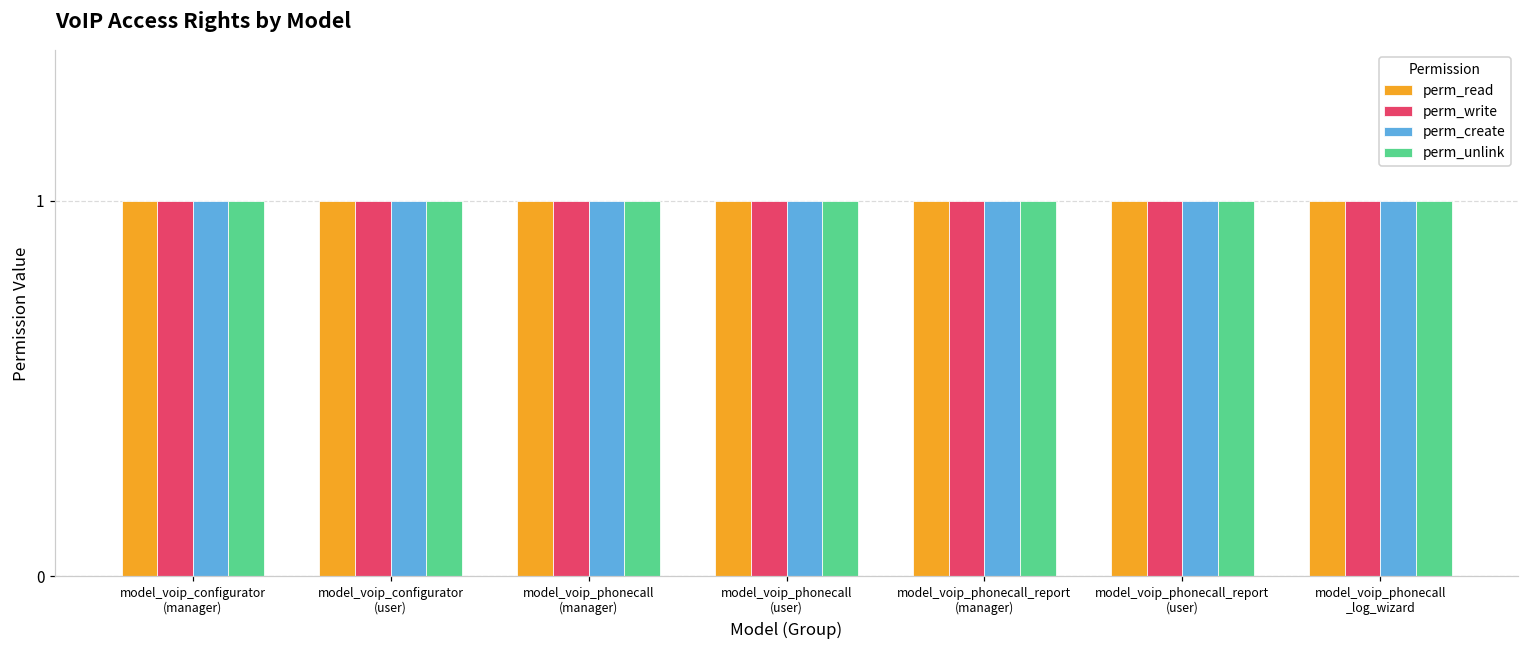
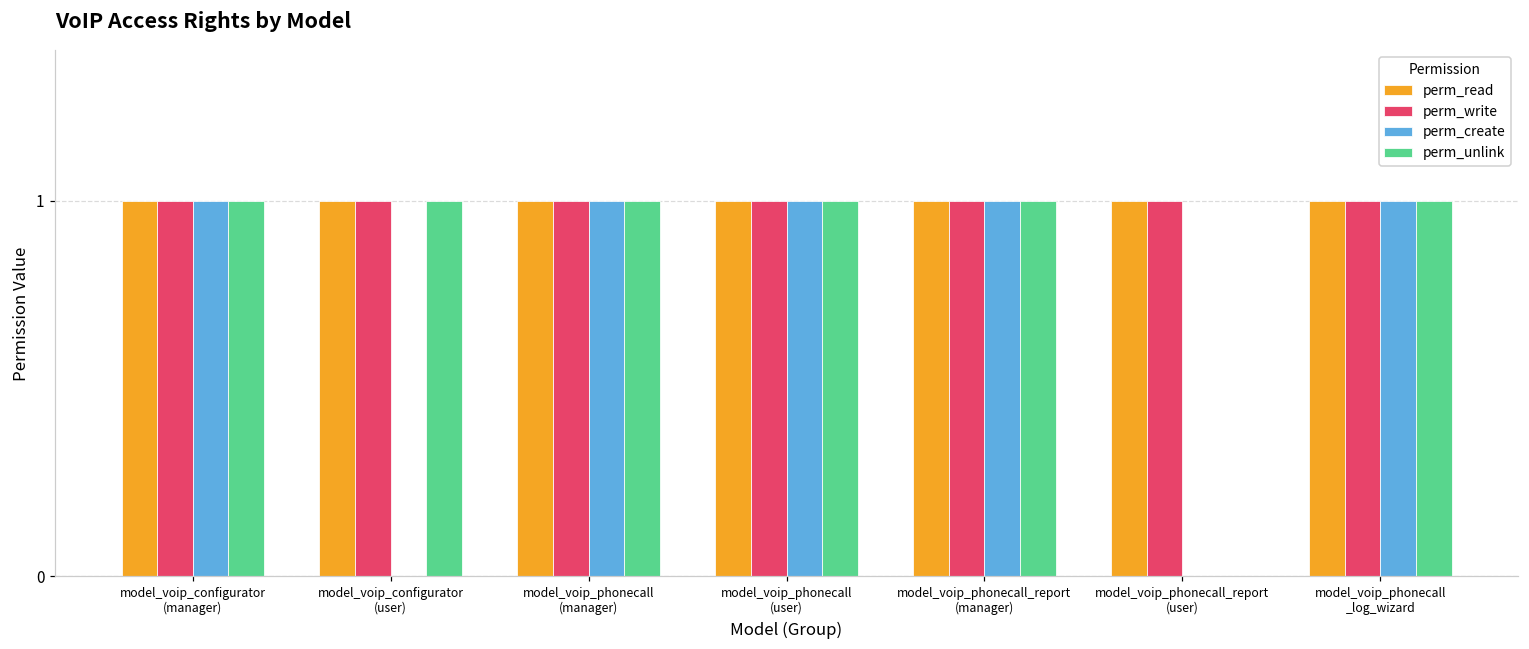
  {
    "perm_read": {
      "model_voip_configurator (manager)": 1,
      "model_voip_configurator (user)": 1,
      "model_voip_phonecall (manager)": 1,
      "model_voip_phonecall (user)": 1,
      "model_voip_phonecall_report (manager)": 1,
      "model_voip_phonecall_report (user)": 1,
      "model_voip_phonecall _log_wizard": 1
    },
    "perm_write": {
      "model_voip_configurator (manager)": 1,
      "model_voip_configurator (user)": 1,
      "model_voip_phonecall (manager)": 1,
      "model_voip_phonecall (user)": 1,
      "model_voip_phonecall_report (manager)": 1,
      "model_voip_phonecall_report (user)": 1,
      "model_voip_phonecall _log_wizard": 1
    },
    "perm_create": {
      "model_voip_configurator (manager)": 1,
-     "model_voip_configurator (user)": 1,
+     "model_voip_configurator (user)": 0,
      "model_voip_phonecall (manager)": 1,
      "model_voip_phonecall (user)": 1,
      "model_voip_phonecall_report (manager)": 1,
-     "model_voip_phonecall_report (user)": 1,
+     "model_voip_phonecall_report (user)": 0,
      "model_voip_phonecall _log_wizard": 1
    },
    "perm_unlink": {
      "model_voip_configurator (manager)": 1,
      "model_voip_configurator (user)": 1,
      "model_voip_phonecall (manager)": 1,
      "model_voip_phonecall (user)": 1,
      "model_voip_phonecall_report (manager)": 1,
-     "model_voip_phonecall_report (user)": 1,
+     "model_voip_phonecall_report (user)": 0,
      "model_voip_phonecall _log_wizard": 1
    }
  }
